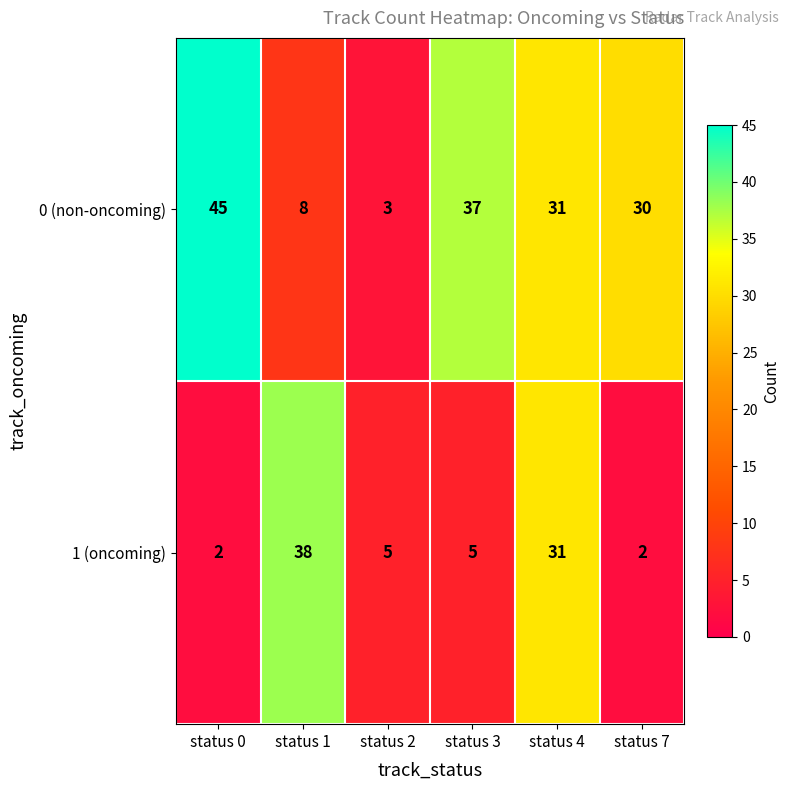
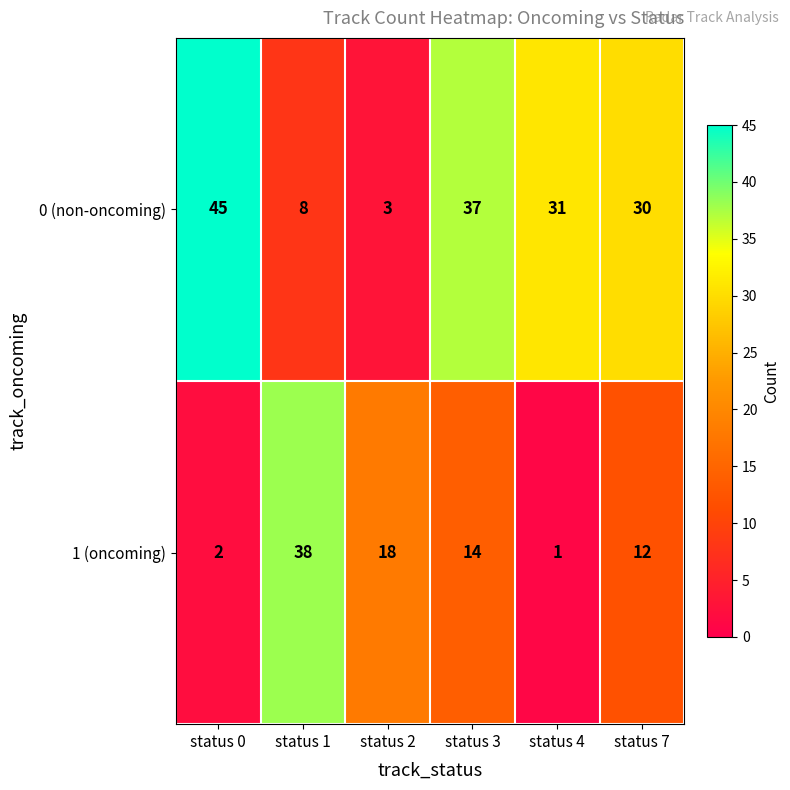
  {
    "0 (non-oncoming)": {
      "status 0": 45,
      "status 1": 8,
      "status 2": 3,
      "status 3": 37,
      "status 4": 31,
      "status 7": 30
    },
    "1 (oncoming)": {
      "status 0": 2,
      "status 1": 38,
-     "status 2": 5,
-     "status 3": 5,
-     "status 4": 31,
-     "status 7": 2
+     "status 2": 18,
+     "status 3": 14,
+     "status 4": 1,
+     "status 7": 12
    }
  }
